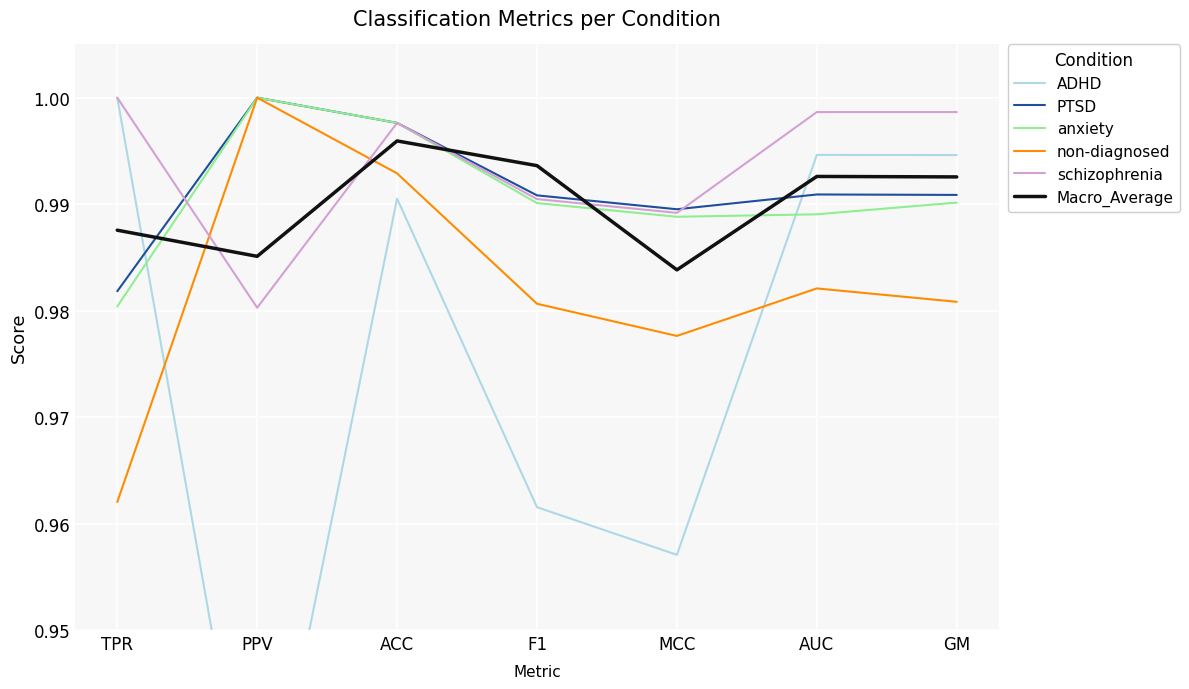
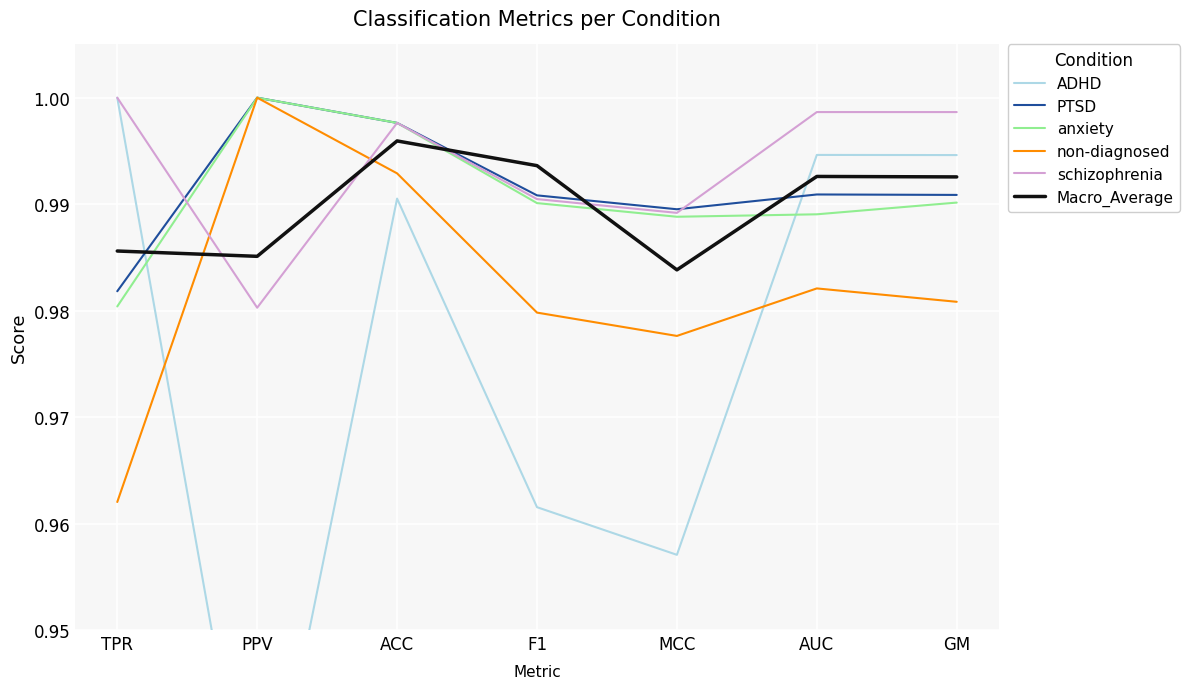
  {
    "ADHD": {
      "ACC": 0.9905,
      "F1": 0.9615,
      "MCC": 0.9571,
      "AUC": 0.9946,
      "GM": 0.9946
    },
    "PTSD": {
      "TPR": 0.9818,
      "F1": 0.9908,
      "MCC": 0.9895,
      "AUC": 0.9909,
      "GM": 0.9909
    },
    "anxiety": {
      "TPR": 0.9804,
      "F1": 0.9901,
      "MCC": 0.9888,
      "AUC": 0.9890,
      "GM": 0.9901
    },
    "non-diagnosed": {
      "TPR": 0.9620,
      "ACC": 0.9929,
-     "F1": 0.9806,
+     "F1": 0.9798,
      "MCC": 0.9776,
      "AUC": 0.9821,
      "GM": 0.9808
    },
    "schizophrenia": {
      "PPV": 0.9803,
      "F1": 0.9905,
      "MCC": 0.9892,
      "AUC": 0.9986,
      "GM": 0.9986
    },
    "Macro_Average": {
-     "TPR": 0.9876,
+     "TPR": 0.9856,
      "PPV": 0.9851,
      "ACC": 0.9959,
      "F1": 0.9936,
      "MCC": 0.9838,
      "AUC": 0.9926,
      "GM": 0.9926
    }
  }
